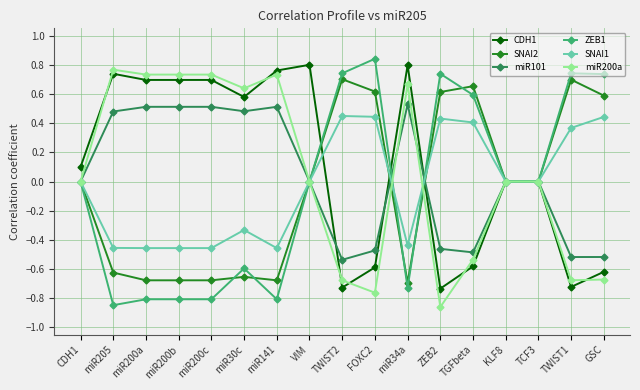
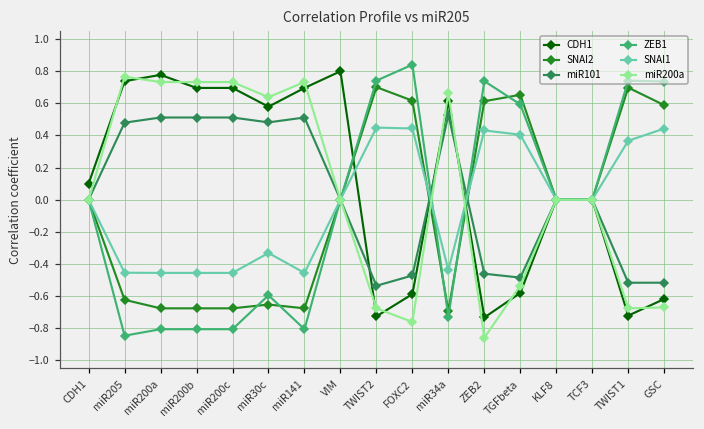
  {
    "CDH1": {
      "CDH1": 0.10,
      "miR205": 0.74,
-     "miR200a": 0.70,
+     "miR200a": 0.78,
      "miR200b": 0.70,
      "miR200c": 0.70,
      "miR30c": 0.58,
-     "miR141": 0.76,
+     "miR141": 0.70,
      "VIM": 0.80,
      "TWIST2": -0.73,
      "FOXC2": -0.59,
-     "miR34a": 0.80,
+     "miR34a": 0.62,
      "ZEB2": -0.73,
      "TGFbeta": -0.58,
      "TWIST1": -0.72,
      "GSC": -0.62
    }
  }
